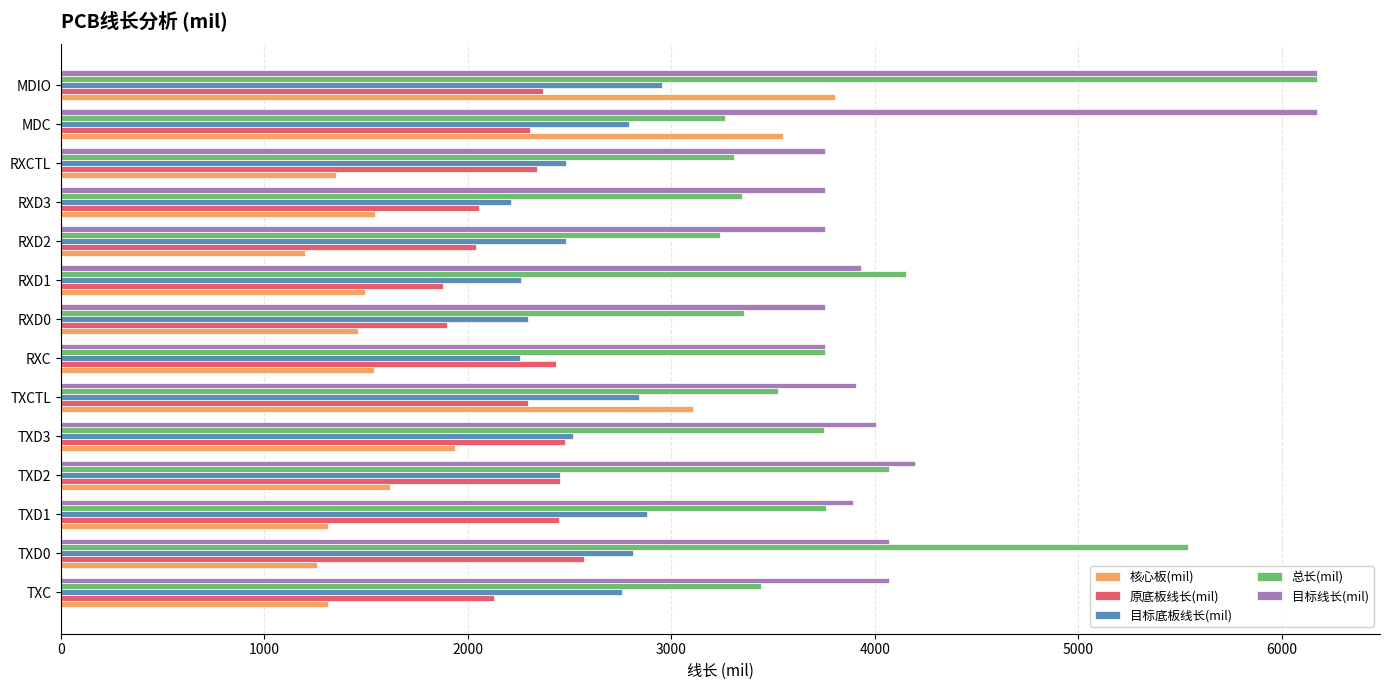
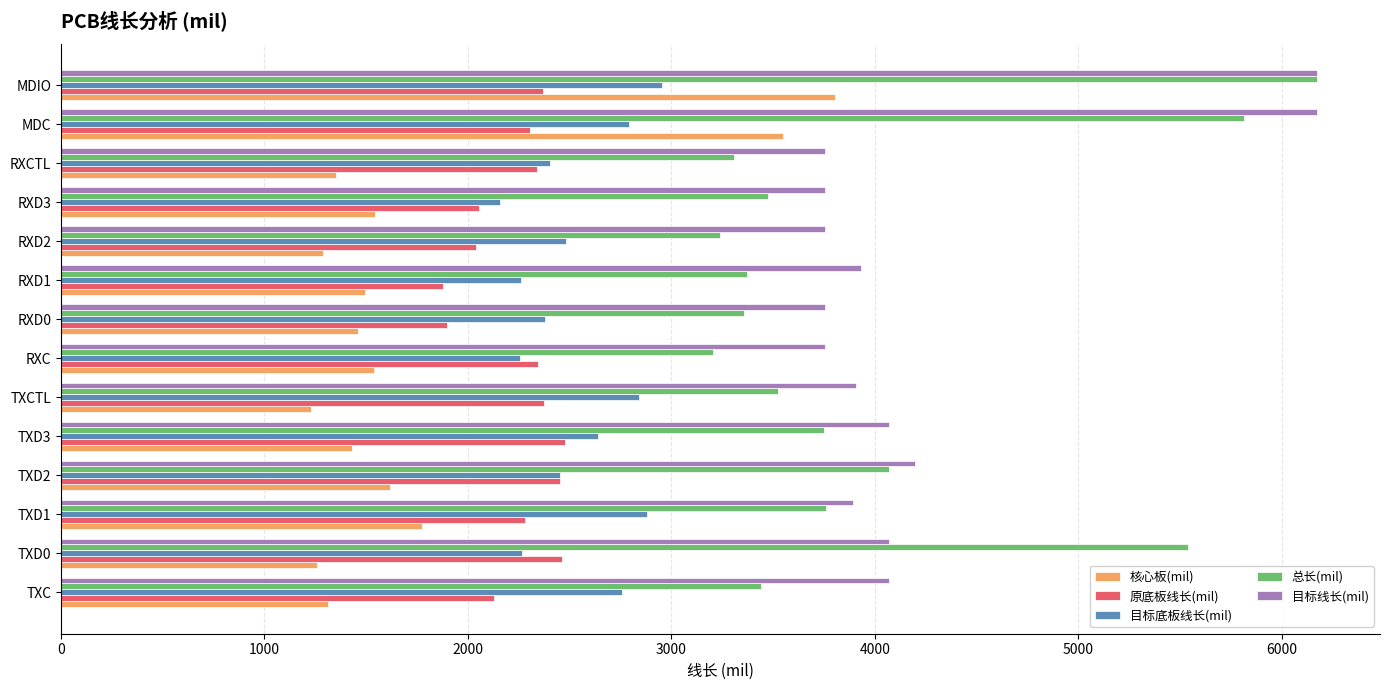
  {
    "核心板(mil)": {
      "MDIO": 3810,
      "MDC": 3550,
      "RXCTL": 1350,
      "RXD3": 1540,
-     "RXD2": 1200,
+     "RXD2": 1290,
      "RXD1": 1490,
      "RXD0": 1460,
      "RXC": 1540,
-     "TXCTL": 3110,
-     "TXD3": 1930,
+     "TXCTL": 1230,
+     "TXD3": 1430,
      "TXD2": 1620,
-     "TXD1": 1310,
+     "TXD1": 1770,
      "TXD0": 1260,
      "TXC": 1310
    },
    "原底板线长(mil)": {
      "MDIO": 2370,
      "MDC": 2310,
      "RXCTL": 2340,
      "RXD3": 2050,
      "RXD2": 2040,
      "RXD1": 1880,
      "RXD0": 1900,
-     "RXC": 2430,
-     "TXCTL": 2300,
+     "RXC": 2340,
+     "TXCTL": 2380,
      "TXD3": 2480,
      "TXD2": 2450,
-     "TXD1": 2450,
-     "TXD0": 2570,
+     "TXD1": 2280,
+     "TXD0": 2460,
      "TXC": 2130
    },
    "目标底板线长(mil)": {
      "MDIO": 2960,
      "MDC": 2790,
-     "RXCTL": 2480,
-     "RXD3": 2210,
+     "RXCTL": 2400,
+     "RXD3": 2160,
      "RXD2": 2480,
      "RXD1": 2260,
-     "RXD0": 2300,
+     "RXD0": 2380,
      "RXC": 2260,
      "TXCTL": 2840,
-     "TXD3": 2520,
+     "TXD3": 2640,
      "TXD2": 2450,
      "TXD1": 2880,
-     "TXD0": 2810,
+     "TXD0": 2270,
      "TXC": 2760
    },
    "总长(mil)": {
      "MDIO": 6180,
-     "MDC": 3270,
+     "MDC": 5810,
      "RXCTL": 3310,
-     "RXD3": 3350,
+     "RXD3": 3470,
      "RXD2": 3240,
-     "RXD1": 4150,
+     "RXD1": 3370,
      "RXD0": 3360,
-     "RXC": 3760,
+     "RXC": 3200,
      "TXCTL": 3520,
      "TXD3": 3750,
      "TXD2": 4070,
      "TXD1": 3760,
      "TXD0": 5540,
      "TXC": 3440
    },
    "目标线长(mil)": {
      "MDIO": 6180,
      "MDC": 6180,
      "RXCTL": 3760,
      "RXD3": 3760,
      "RXD2": 3760,
      "RXD1": 3940,
      "RXD0": 3760,
      "RXC": 3760,
      "TXCTL": 3910,
-     "TXD3": 4010,
+     "TXD3": 4070,
      "TXD2": 4200,
      "TXD1": 3890,
      "TXD0": 4070,
      "TXC": 4070
    }
  }
